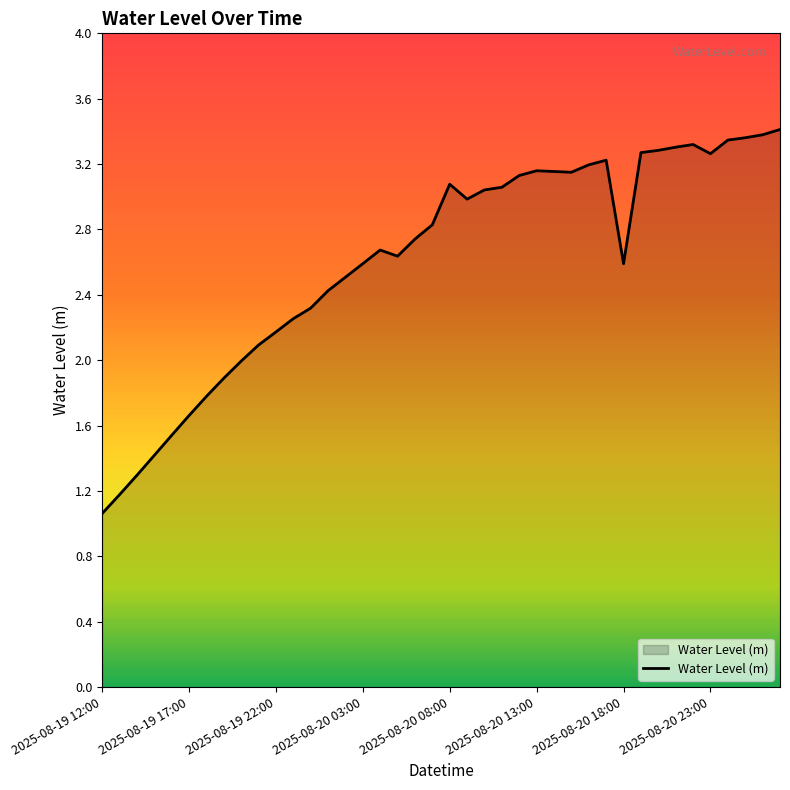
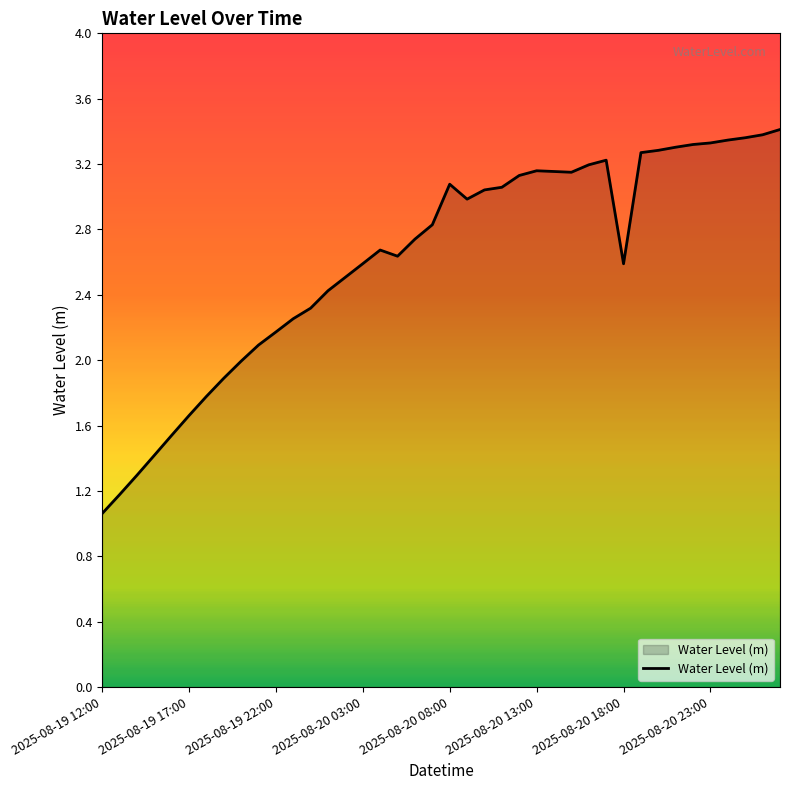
  {
    "2025-08-19 12:00": 1.06,
    "2025-08-19 17:00": 1.66,
    "2025-08-19 22:00": 2.17,
    "2025-08-20 03:00": 2.59,
    "2025-08-20 08:00": 3.08,
    "2025-08-20 13:00": 3.16,
    "2025-08-20 18:00": 2.59,
-   "2025-08-20 23:00": 3.26
+   "2025-08-20 23:00": 3.33
  }
